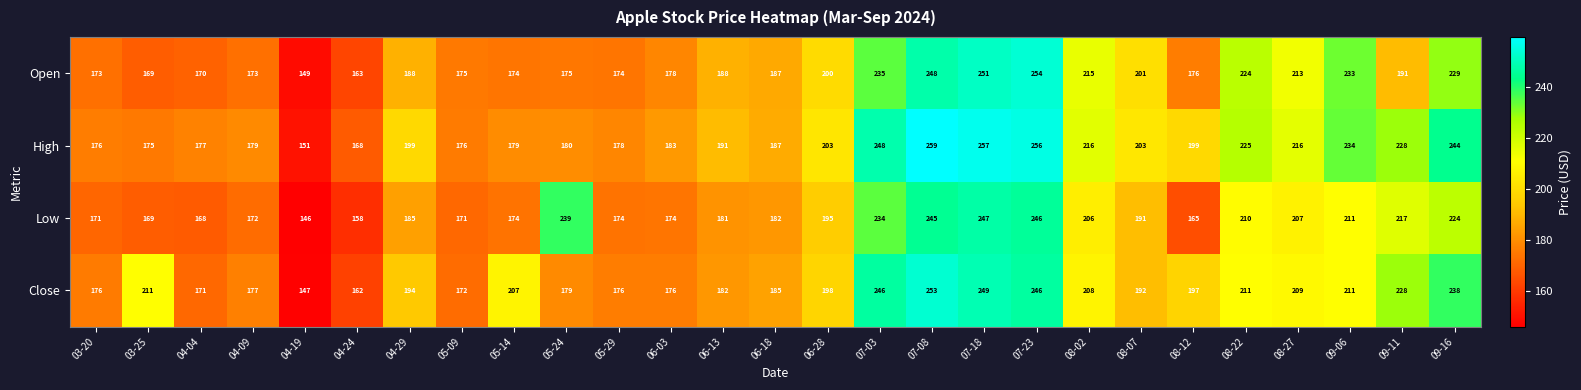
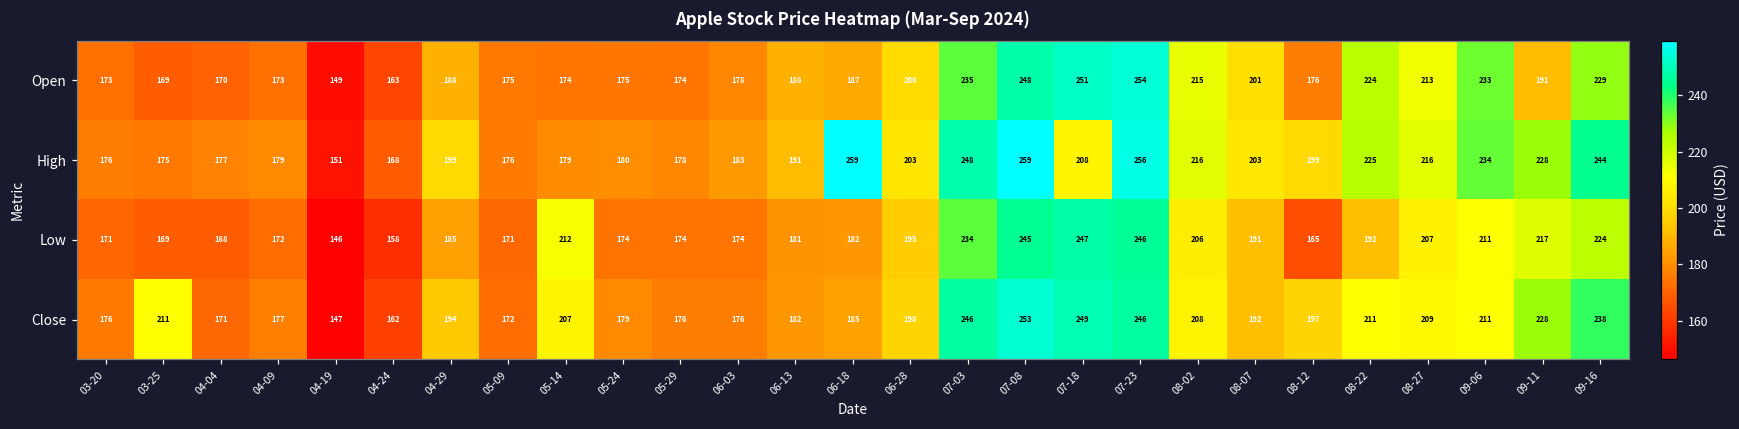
  {
    "Open": {
      "03-20": 173,
      "03-25": 169,
      "04-04": 170,
      "04-09": 173,
      "04-19": 149,
      "04-24": 163,
      "04-29": 188,
      "05-09": 175,
      "05-14": 174,
      "05-24": 175,
      "05-29": 174,
      "06-03": 178,
      "06-13": 188,
      "06-18": 187,
      "06-28": 200,
      "07-03": 235,
      "07-08": 248,
      "07-18": 251,
      "07-23": 254,
      "08-02": 215,
      "08-07": 201,
      "08-12": 176,
      "08-22": 224,
      "08-27": 213,
      "09-06": 233,
      "09-11": 191,
      "09-16": 229
    },
    "High": {
      "03-20": 176,
      "03-25": 175,
      "04-04": 177,
      "04-09": 179,
      "04-19": 151,
      "04-24": 168,
      "04-29": 199,
      "05-09": 176,
      "05-14": 179,
      "05-24": 180,
      "05-29": 178,
      "06-03": 183,
      "06-13": 191,
-     "06-18": 187,
+     "06-18": 259,
      "06-28": 203,
      "07-03": 248,
      "07-08": 259,
-     "07-18": 257,
+     "07-18": 208,
      "07-23": 256,
      "08-02": 216,
      "08-07": 203,
      "08-12": 199,
      "08-22": 225,
      "08-27": 216,
      "09-06": 234,
      "09-11": 228,
      "09-16": 244
    },
    "Low": {
      "03-20": 171,
      "03-25": 169,
      "04-04": 168,
      "04-09": 172,
      "04-19": 146,
      "04-24": 158,
      "04-29": 185,
      "05-09": 171,
-     "05-14": 174,
-     "05-24": 239,
+     "05-14": 212,
+     "05-24": 174,
      "05-29": 174,
      "06-03": 174,
      "06-13": 181,
      "06-18": 182,
      "06-28": 195,
      "07-03": 234,
      "07-08": 245,
      "07-18": 247,
      "07-23": 246,
      "08-02": 206,
      "08-07": 191,
      "08-12": 165,
-     "08-22": 210,
+     "08-22": 192,
      "08-27": 207,
      "09-06": 211,
      "09-11": 217,
      "09-16": 224
    },
    "Close": {
      "03-20": 176,
      "03-25": 211,
      "04-04": 171,
      "04-09": 177,
      "04-19": 147,
      "04-24": 162,
      "04-29": 194,
      "05-09": 172,
      "05-14": 207,
      "05-24": 179,
      "05-29": 176,
      "06-03": 176,
      "06-13": 182,
      "06-18": 185,
      "06-28": 198,
      "07-03": 246,
      "07-08": 253,
      "07-18": 249,
      "07-23": 246,
      "08-02": 208,
      "08-07": 192,
      "08-12": 197,
      "08-22": 211,
      "08-27": 209,
      "09-06": 211,
      "09-11": 228,
      "09-16": 238
    }
  }
